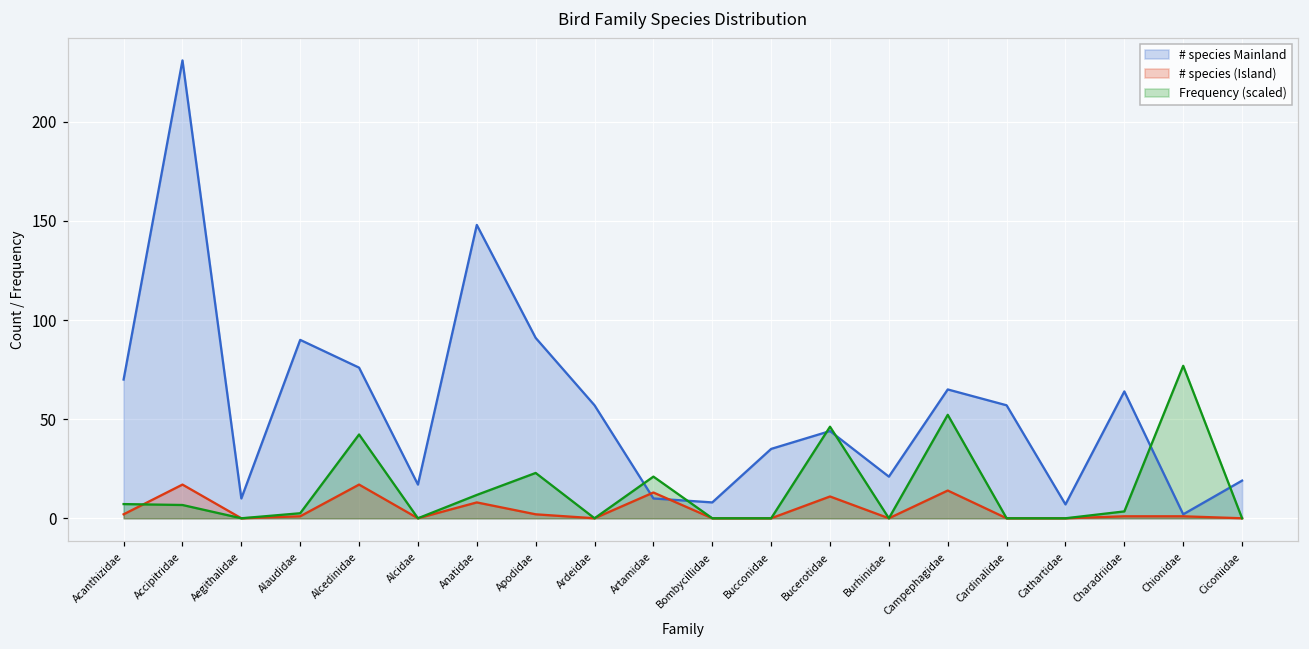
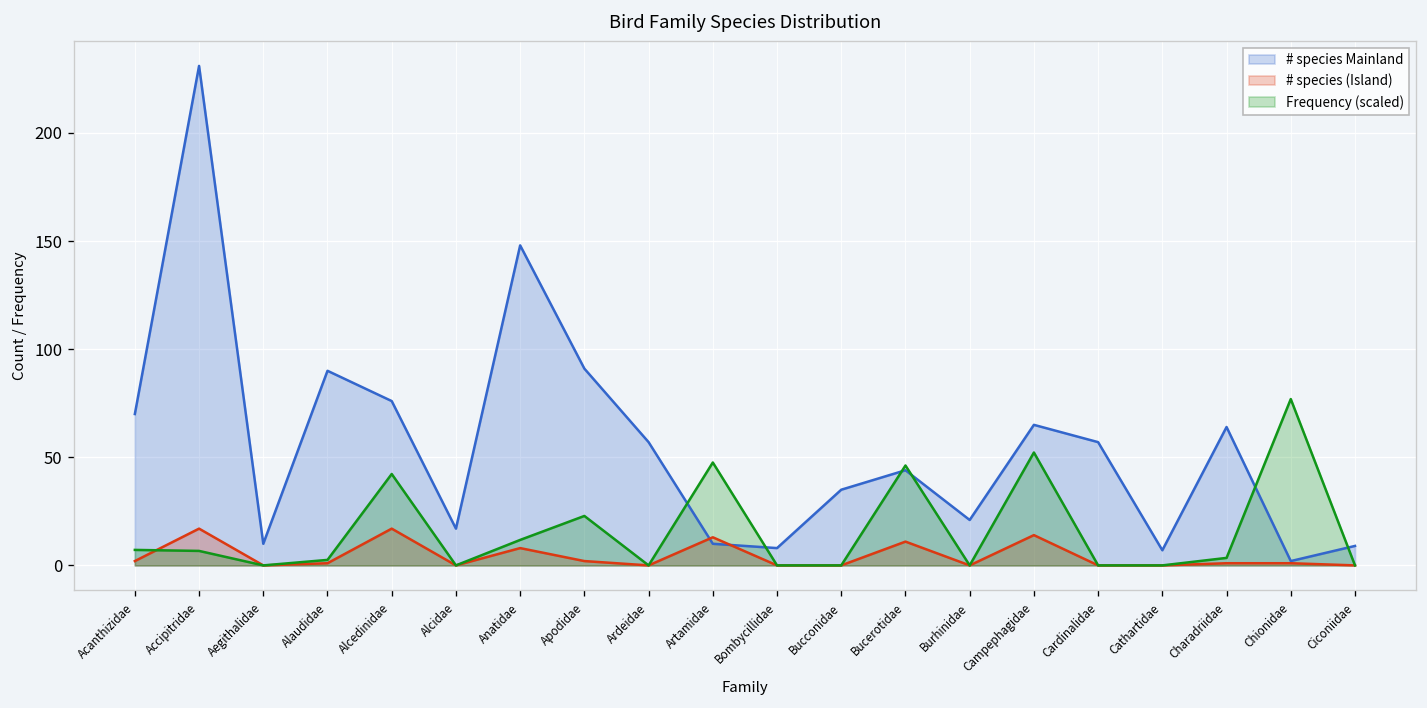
  {
    "# species Mainland": {
      "Acanthizidae": 70,
      "Accipitridae": 231,
      "Aegithalidae": 10,
      "Alaudidae": 90,
      "Alcedinidae": 76,
      "Alcidae": 17,
      "Anatidae": 148,
      "Apodidae": 91,
      "Ardeidae": 57,
      "Artamidae": 10,
      "Bombycillidae": 8,
      "Bucconidae": 35,
      "Bucerotidae": 44,
      "Burhinidae": 21,
      "Campephagidae": 65,
      "Cardinalidae": 57,
      "Cathartidae": 7,
      "Charadriidae": 64,
-     "Ciconiidae": 19
+     "Ciconiidae": 9
    },
    "# species (Island)": {
      "Acanthizidae": 2,
      "Accipitridae": 17,
      "Alaudidae": 1,
      "Alcedinidae": 17,
      "Anatidae": 8,
      "Apodidae": 2,
      "Artamidae": 13,
      "Bucerotidae": 11,
      "Campephagidae": 14,
      "Charadriidae": 1
    },
    "Frequency (scaled)": {
      "Acanthizidae": 7,
      "Accipitridae": 7,
      "Alaudidae": 3,
      "Alcedinidae": 42,
      "Anatidae": 12,
      "Apodidae": 23,
-     "Artamidae": 21,
+     "Artamidae": 48,
      "Bucerotidae": 46,
      "Campephagidae": 52,
      "Charadriidae": 3,
      "Chionidae": 77
    }
  }
